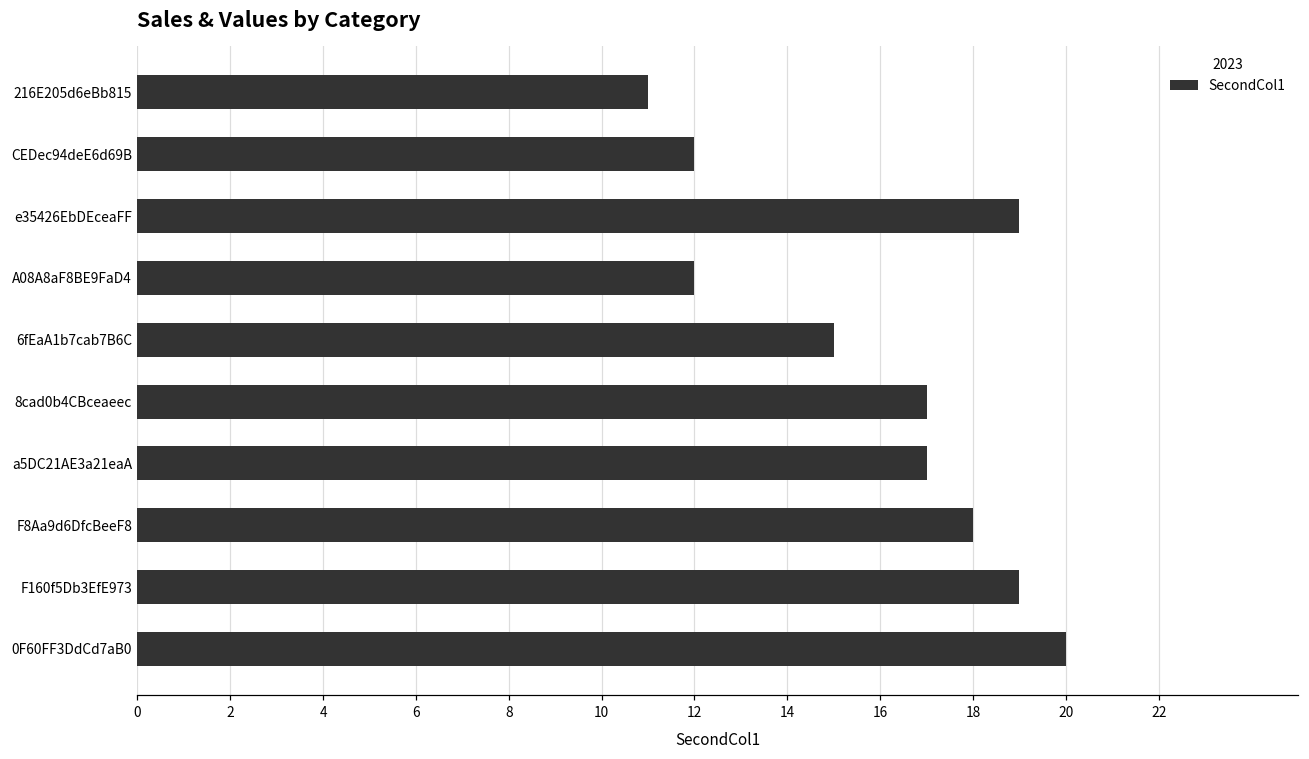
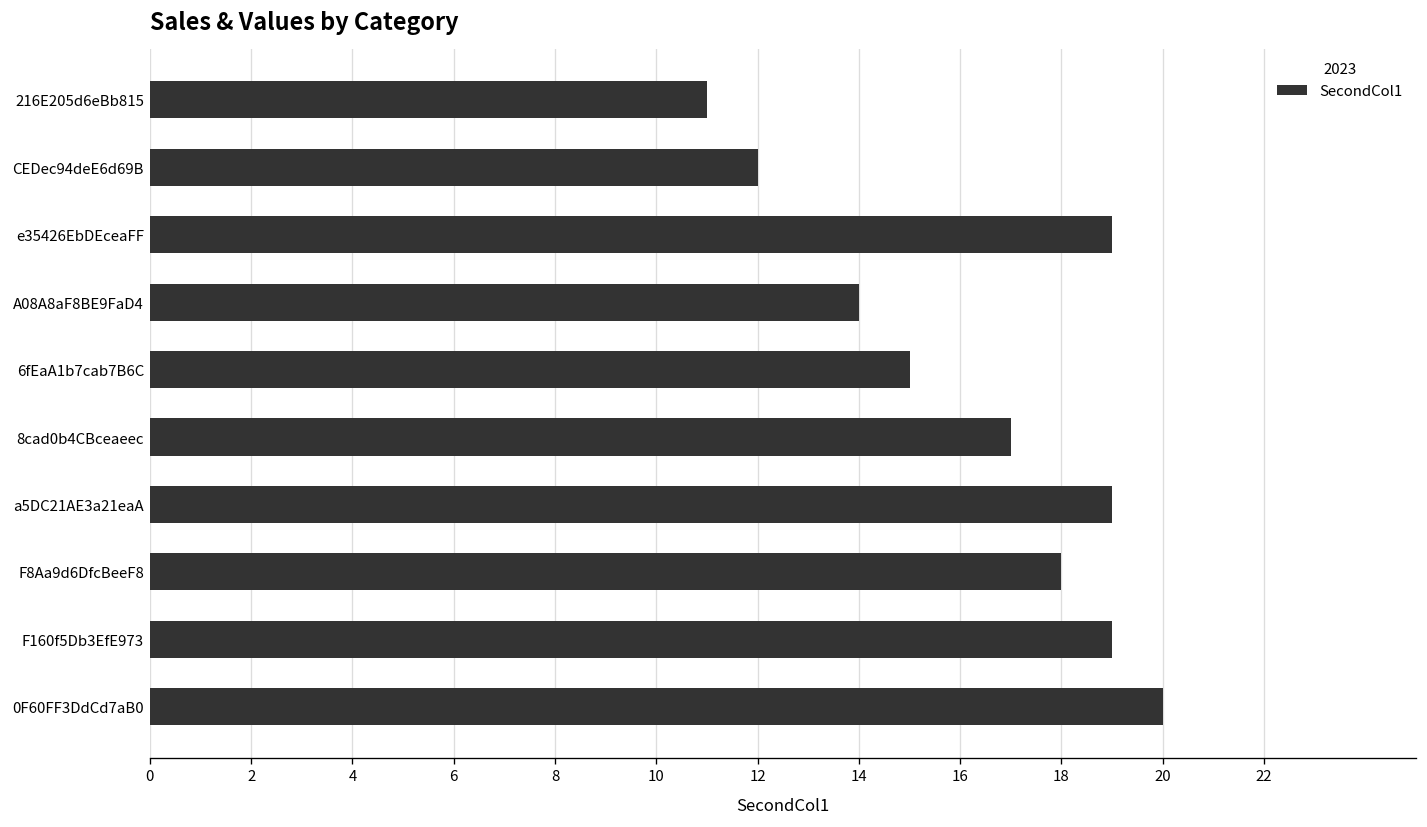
  {
    "216E205d6eBb815": 11,
    "CEDec94deE6d69B": 12,
    "e35426EbDEceaFF": 19,
-   "A08A8aF8BE9FaD4": 12,
+   "A08A8aF8BE9FaD4": 14,
    "6fEaA1b7cab7B6C": 15,
    "8cad0b4CBceaeec": 17,
-   "a5DC21AE3a21eaA": 17,
+   "a5DC21AE3a21eaA": 19,
    "F8Aa9d6DfcBeeF8": 18,
    "F160f5Db3EfE973": 19,
    "0F60FF3DdCd7aB0": 20
  }
